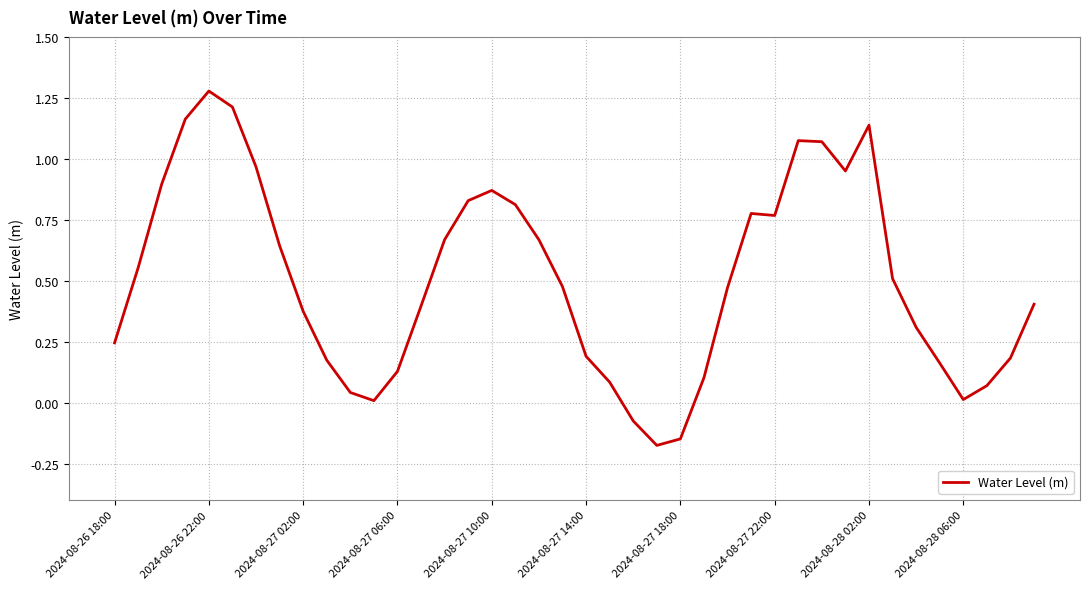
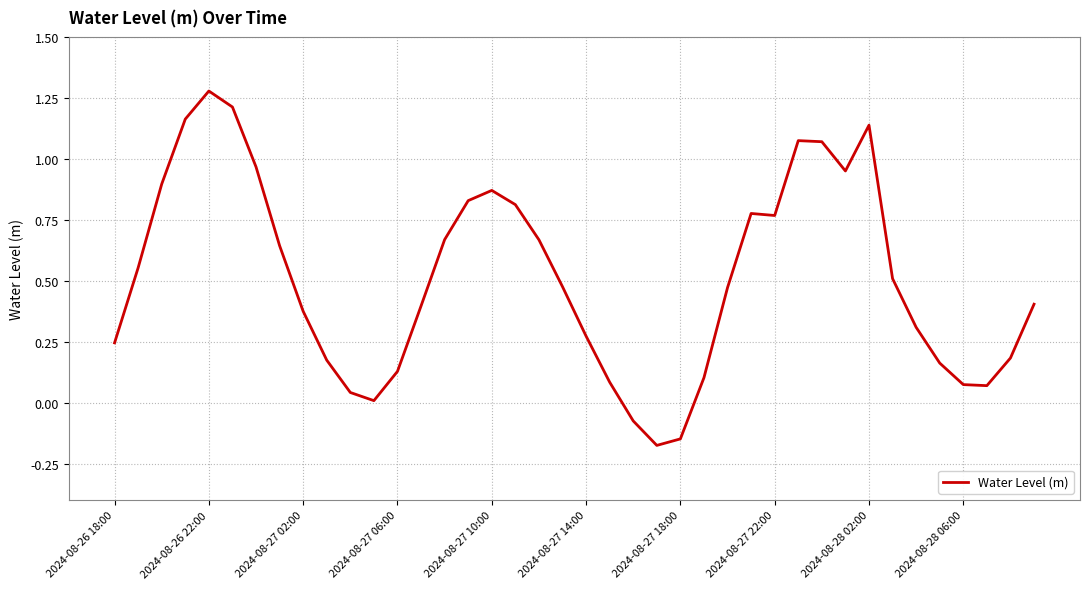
  {
    "2024-08-26 18:00": 0.25,
    "2024-08-26 22:00": 1.28,
    "2024-08-27 02:00": 0.37,
    "2024-08-27 06:00": 0.13,
    "2024-08-27 10:00": 0.87,
-   "2024-08-27 14:00": 0.19,
+   "2024-08-27 14:00": 0.27,
    "2024-08-27 18:00": -0.15,
    "2024-08-27 22:00": 0.77,
    "2024-08-28 02:00": 1.14,
-   "2024-08-28 06:00": 0.01
+   "2024-08-28 06:00": 0.07
  }
